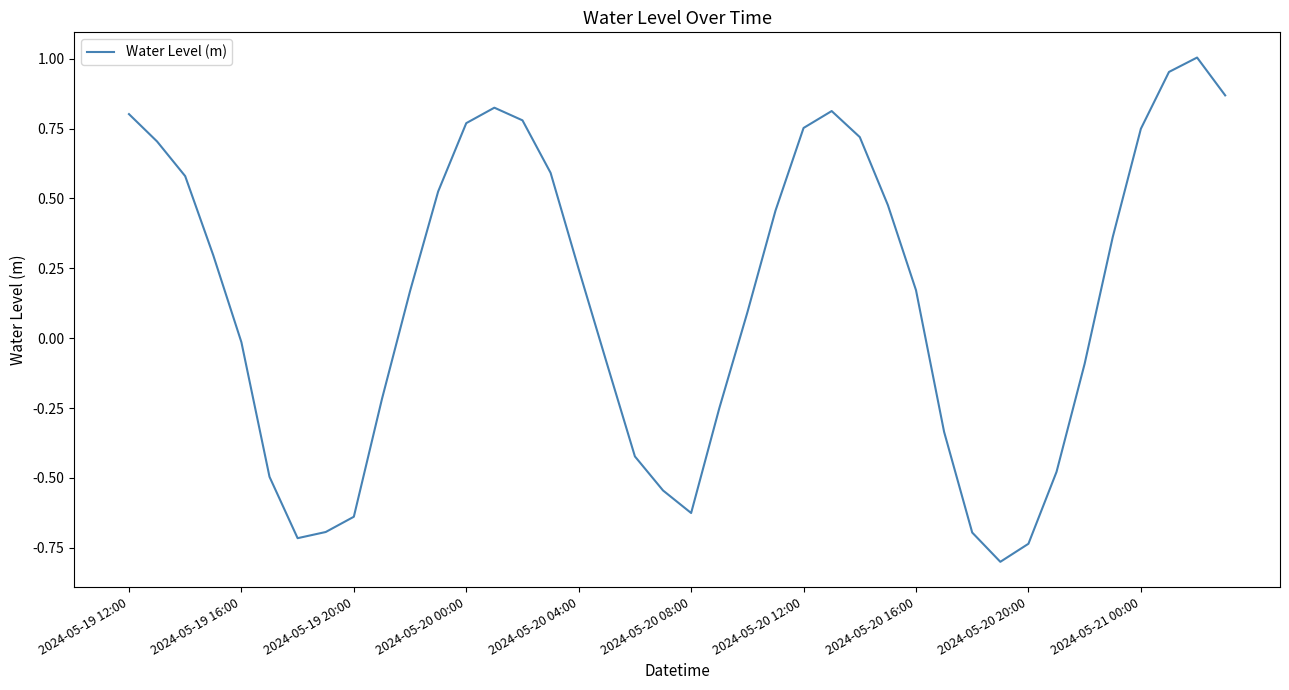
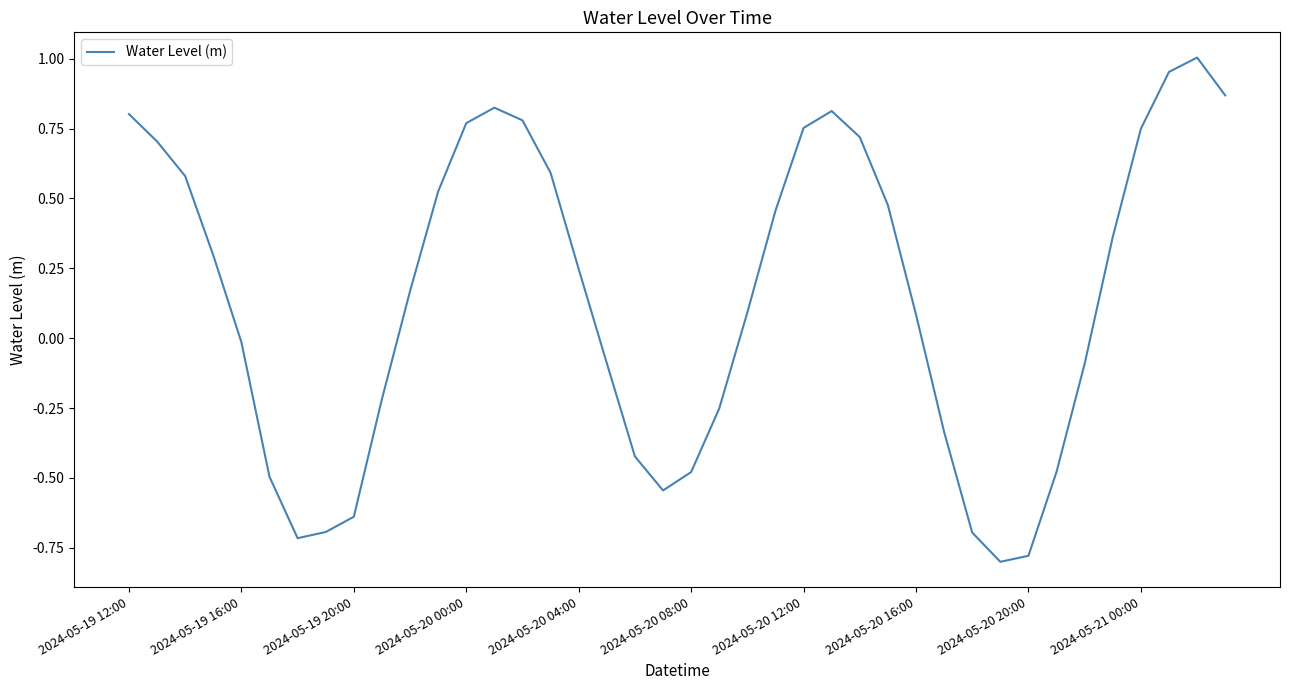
  {
    "2024-05-19 12:00": 0.80,
    "2024-05-19 16:00": -0.01,
    "2024-05-19 20:00": -0.64,
    "2024-05-20 00:00": 0.77,
    "2024-05-20 04:00": 0.25,
-   "2024-05-20 08:00": -0.63,
+   "2024-05-20 08:00": -0.48,
    "2024-05-20 12:00": 0.75,
-   "2024-05-20 16:00": 0.17,
-   "2024-05-20 20:00": -0.74,
+   "2024-05-20 16:00": 0.08,
+   "2024-05-20 20:00": -0.78,
    "2024-05-21 00:00": 0.75
  }
